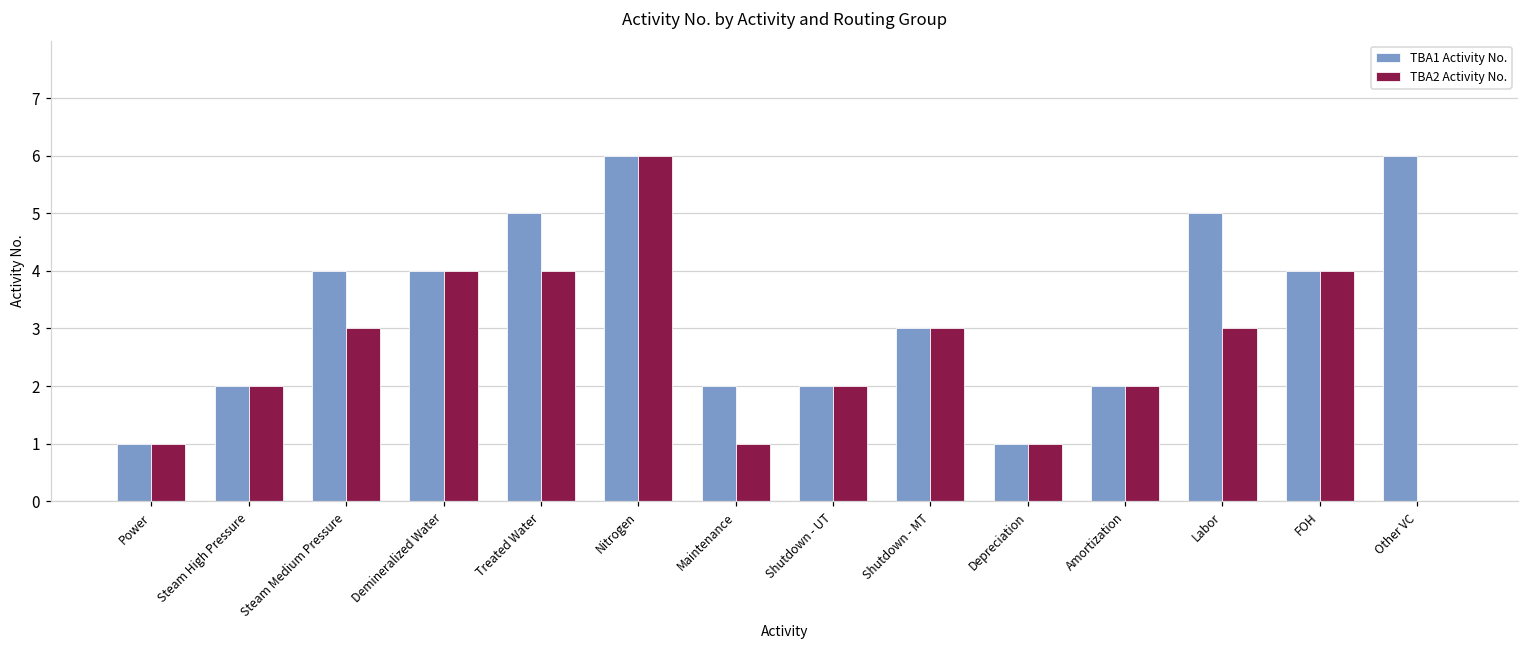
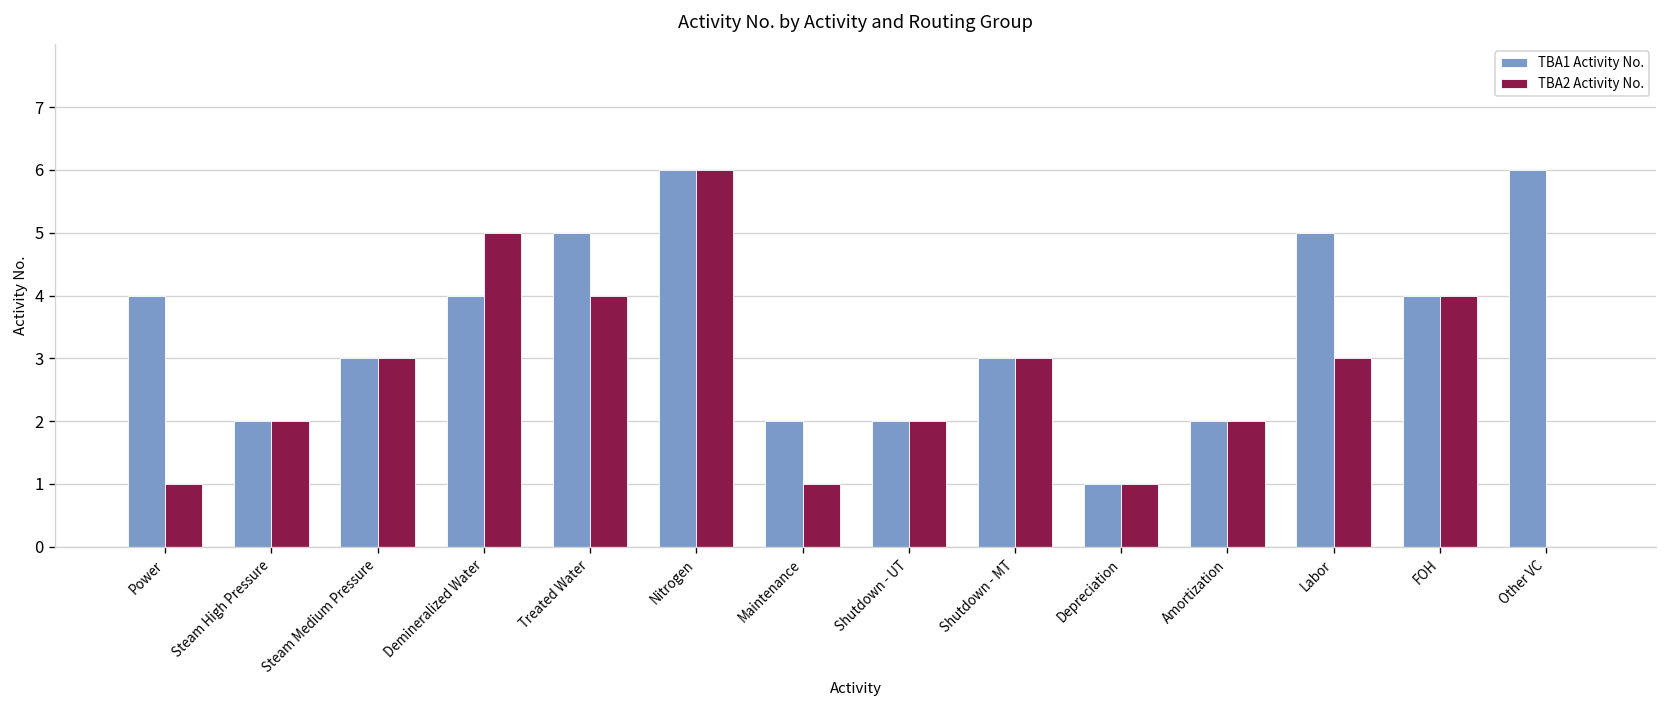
  {
    "TBA1 Activity No.": {
-     "Power": 1,
+     "Power": 4,
      "Steam High Pressure": 2,
-     "Steam Medium Pressure": 4,
+     "Steam Medium Pressure": 3,
      "Demineralized Water": 4,
      "Treated Water": 5,
      "Nitrogen": 6,
      "Maintenance": 2,
      "Shutdown - UT": 2,
      "Shutdown - MT": 3,
      "Depreciation": 1,
      "Amortization": 2,
      "Labor": 5,
      "FOH": 4,
      "Other VC": 6
    },
    "TBA2 Activity No.": {
      "Power": 1,
      "Steam High Pressure": 2,
      "Steam Medium Pressure": 3,
-     "Demineralized Water": 4,
+     "Demineralized Water": 5,
      "Treated Water": 4,
      "Nitrogen": 6,
      "Maintenance": 1,
      "Shutdown - UT": 2,
      "Shutdown - MT": 3,
      "Depreciation": 1,
      "Amortization": 2,
      "Labor": 3,
      "FOH": 4,
      "Other VC": 0
    }
  }
